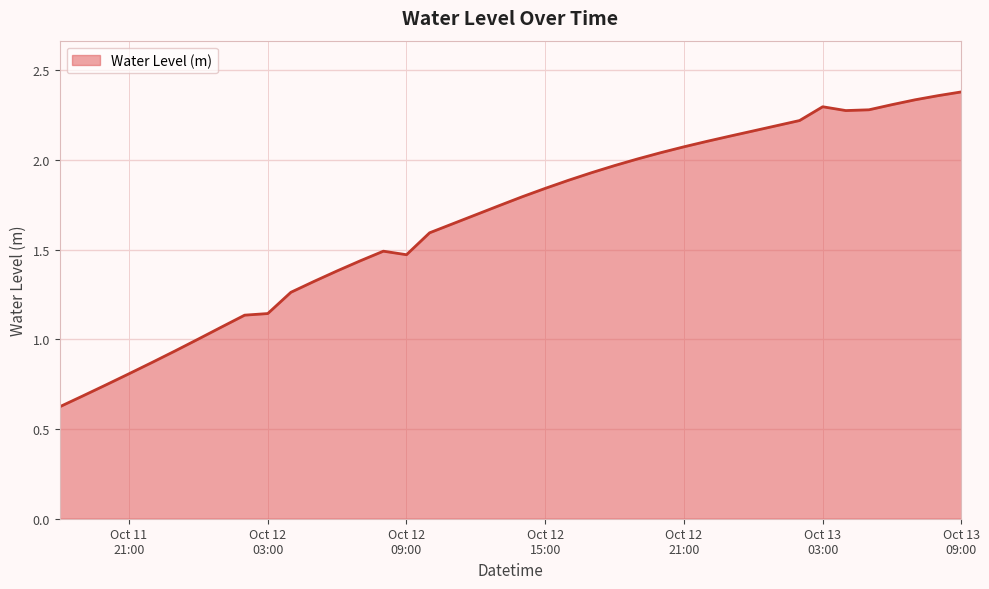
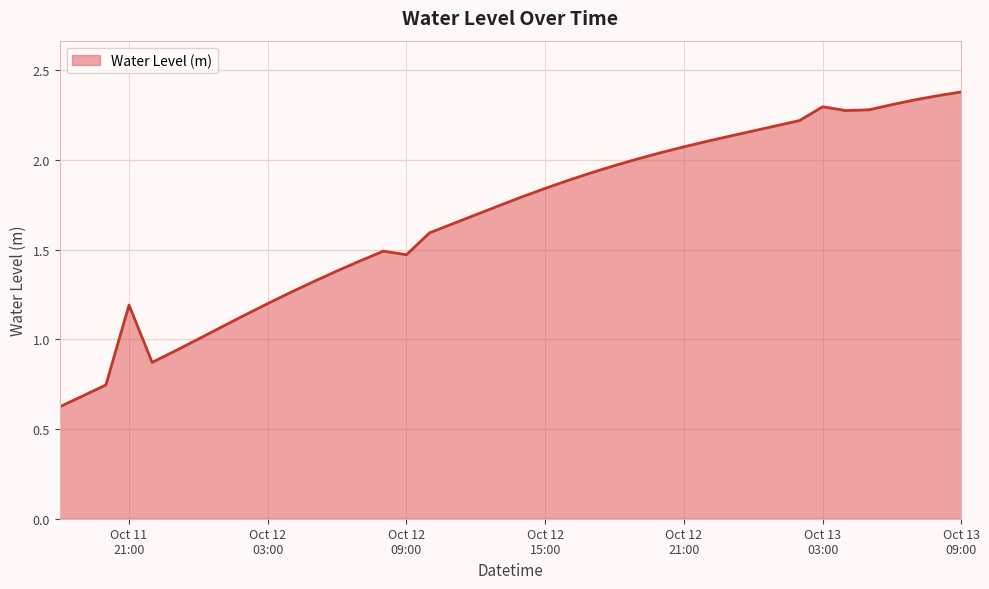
  {
-   "Oct 11 21:00": 0.81,
-   "Oct 12 03:00": 1.14,
+   "Oct 11 21:00": 1.19,
+   "Oct 12 03:00": 1.20,
    "Oct 12 09:00": 1.47,
    "Oct 12 15:00": 1.84,
    "Oct 12 21:00": 2.07,
    "Oct 13 03:00": 2.30,
    "Oct 13 09:00": 2.38
  }
